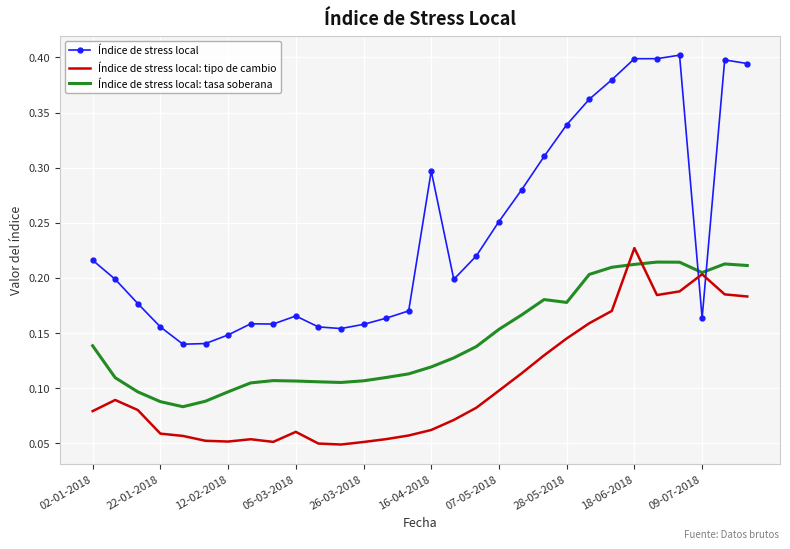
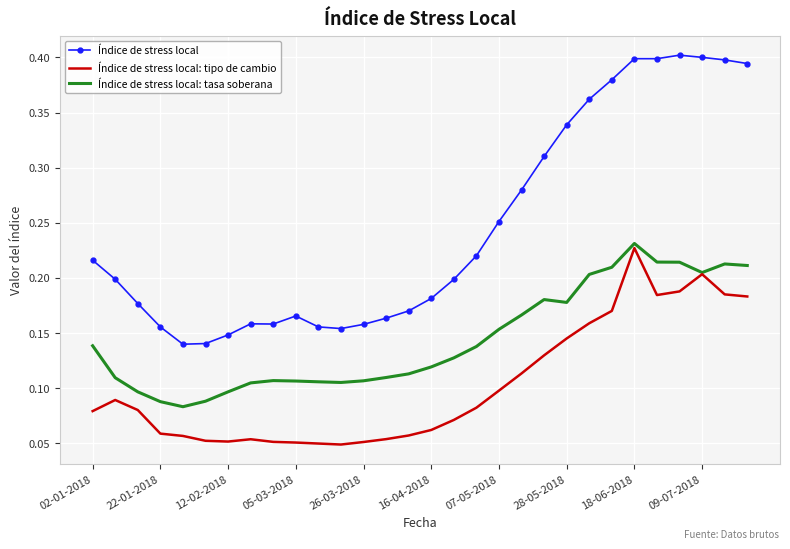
  {
    "Índice de stress local": {
      "02-01-2018": 0.216,
      "22-01-2018": 0.156,
      "12-02-2018": 0.148,
      "05-03-2018": 0.166,
      "26-03-2018": 0.158,
-     "16-04-2018": 0.297,
+     "16-04-2018": 0.181,
      "07-05-2018": 0.251,
      "28-05-2018": 0.339,
      "18-06-2018": 0.399,
-     "09-07-2018": 0.164
+     "09-07-2018": 0.400
    },
    "Índice de stress local: tipo de cambio": {
      "02-01-2018": 0.079,
      "22-01-2018": 0.059,
      "12-02-2018": 0.052,
-     "05-03-2018": 0.060,
+     "05-03-2018": 0.051,
      "26-03-2018": 0.051,
      "16-04-2018": 0.062,
      "07-05-2018": 0.098,
      "28-05-2018": 0.145,
      "18-06-2018": 0.227
    },
    "Índice de stress local: tasa soberana": {
      "02-01-2018": 0.139,
      "22-01-2018": 0.088,
      "12-02-2018": 0.097,
      "05-03-2018": 0.107,
      "26-03-2018": 0.107,
      "16-04-2018": 0.119,
      "07-05-2018": 0.153,
      "28-05-2018": 0.178,
-     "18-06-2018": 0.212
+     "18-06-2018": 0.231
    }
  }
